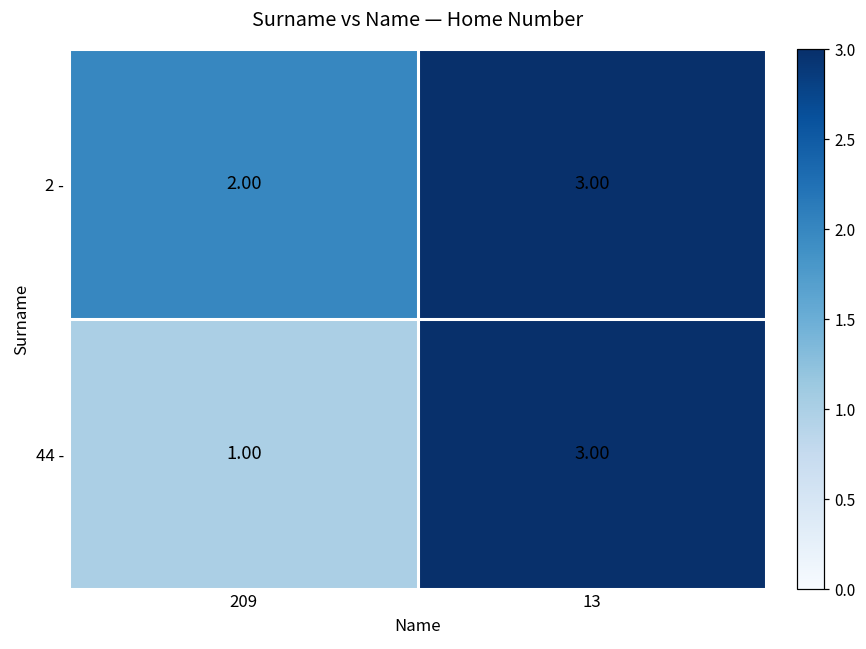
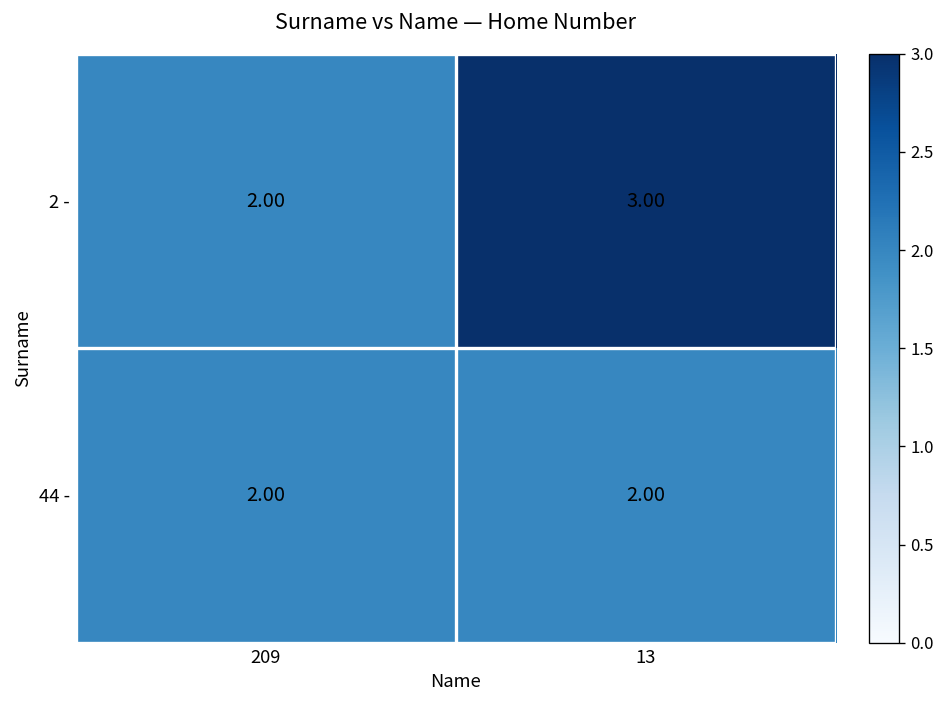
  {
    "2 -": {
      "209": 2.00,
      "13": 3.00
    },
    "44 -": {
-     "209": 1.00,
-     "13": 3.00
+     "209": 2.00,
+     "13": 2.00
    }
  }
